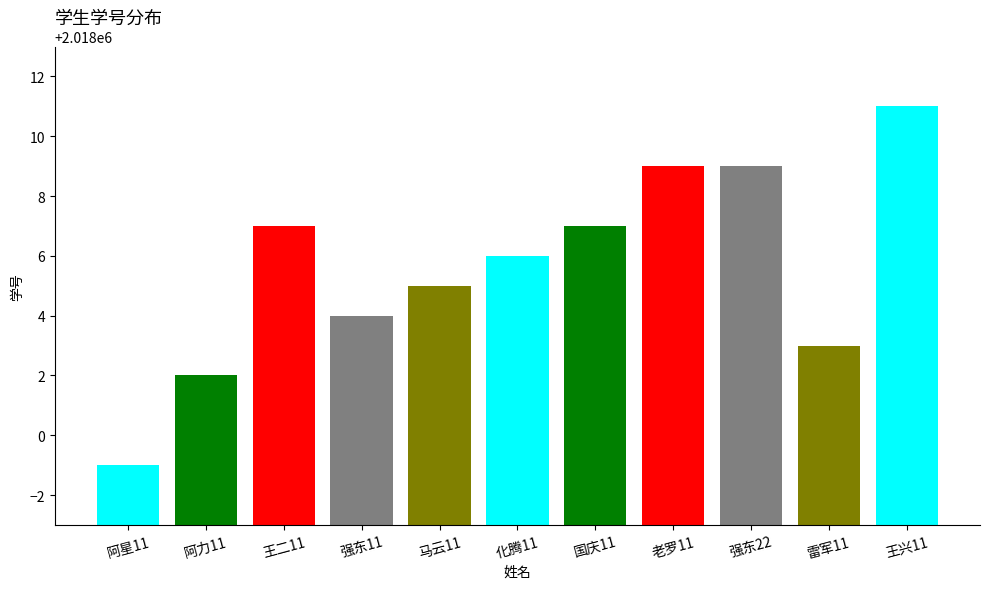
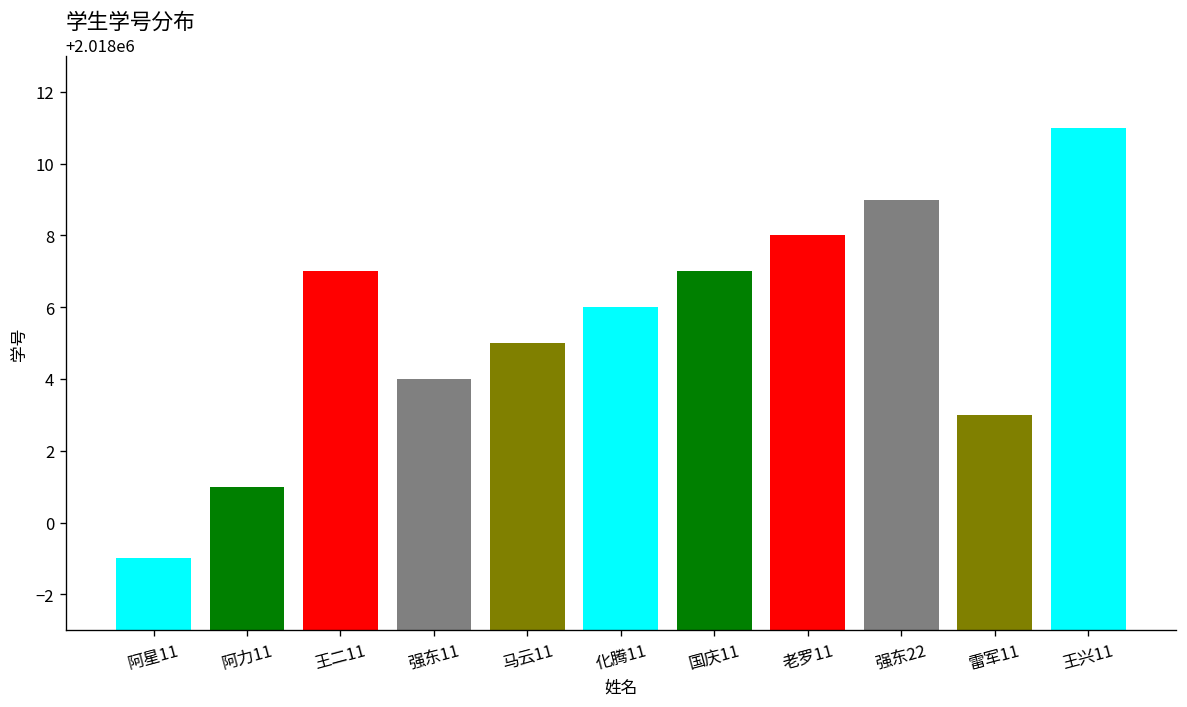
  {
    "阿星11": 2017999,
-   "阿力11": 2018002,
+   "阿力11": 2018001,
    "王二11": 2018007,
    "强东11": 2018004,
    "马云11": 2018005,
    "化腾11": 2018006,
    "国庆11": 2018007,
-   "老罗11": 2018009,
+   "老罗11": 2018008,
    "强东22": 2018009,
    "雷军11": 2018003,
    "王兴11": 2018011
  }
